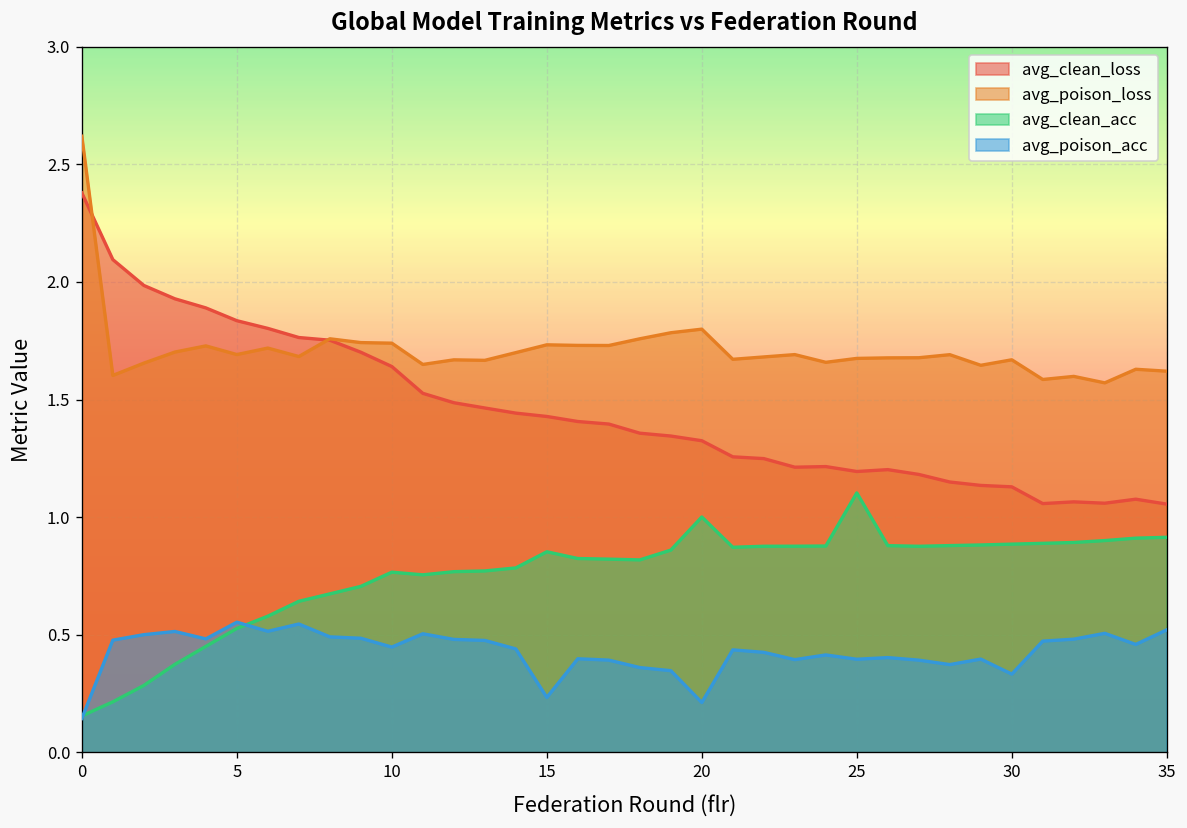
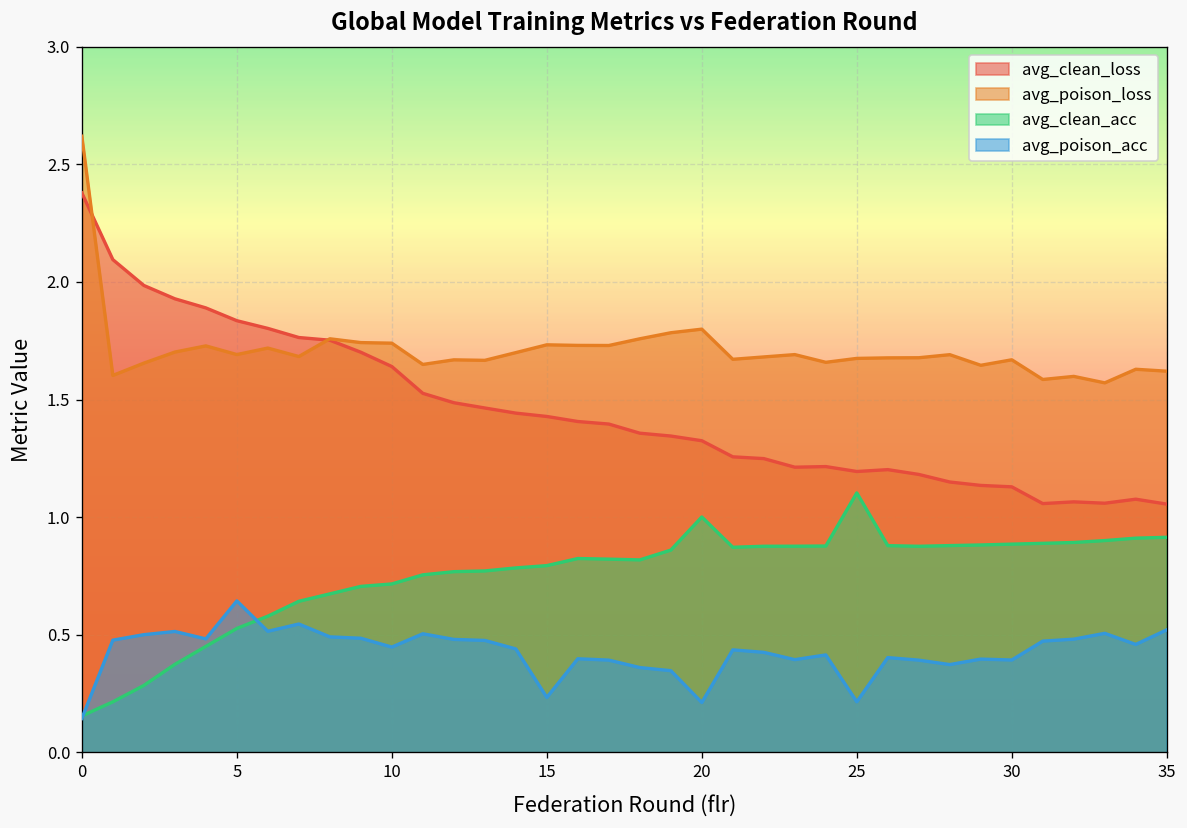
  {
    "avg_clean_acc": {
      "5": 0.53,
-     "10": 0.77,
-     "15": 0.85,
+     "10": 0.72,
+     "15": 0.79,
      "20": 1.00,
      "25": 1.10,
      "30": 0.89,
      "35": 0.91
    },
    "avg_poison_acc": {
-     "5": 0.55,
+     "5": 0.64,
      "10": 0.45,
      "15": 0.23,
      "20": 0.21,
-     "25": 0.40,
-     "30": 0.33,
+     "25": 0.21,
+     "30": 0.39,
      "35": 0.52
    }
  }
